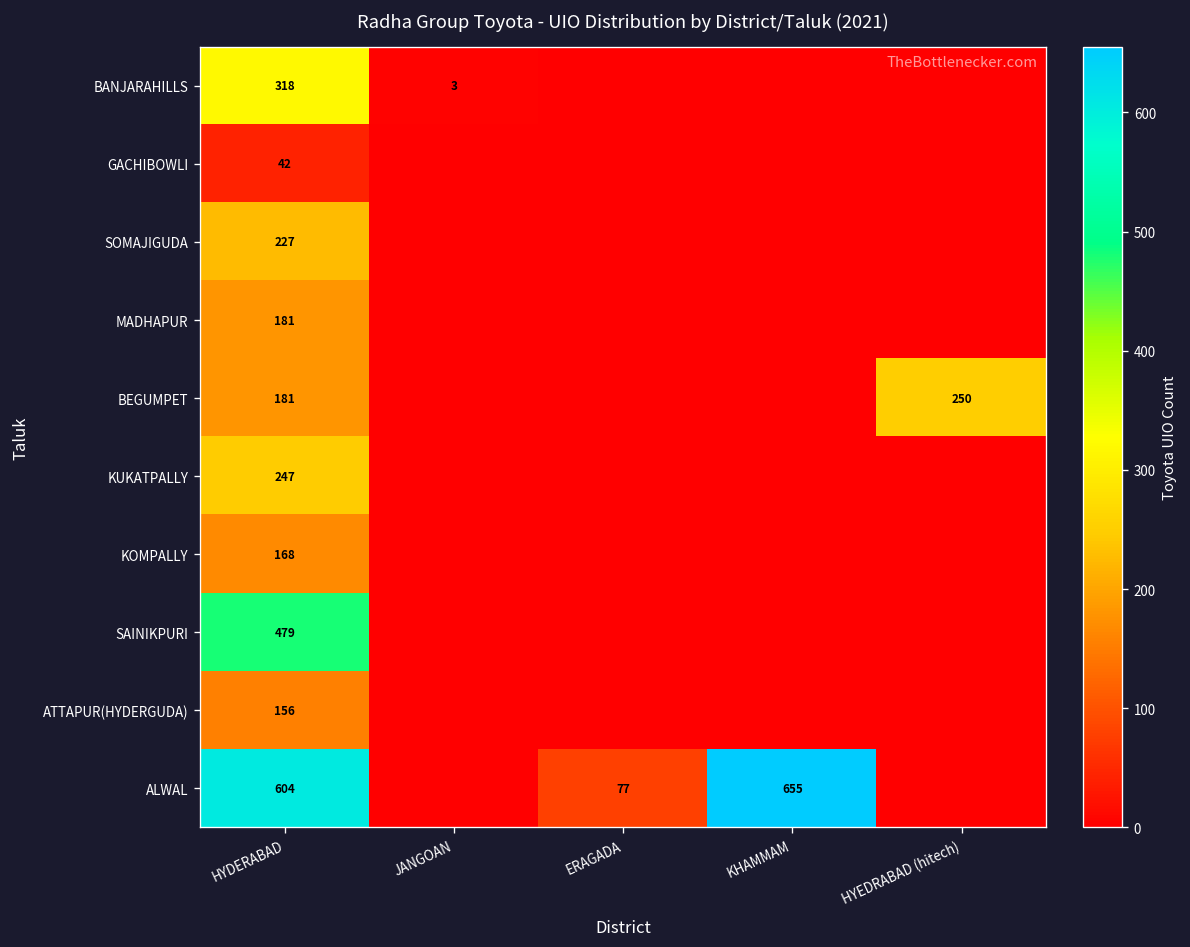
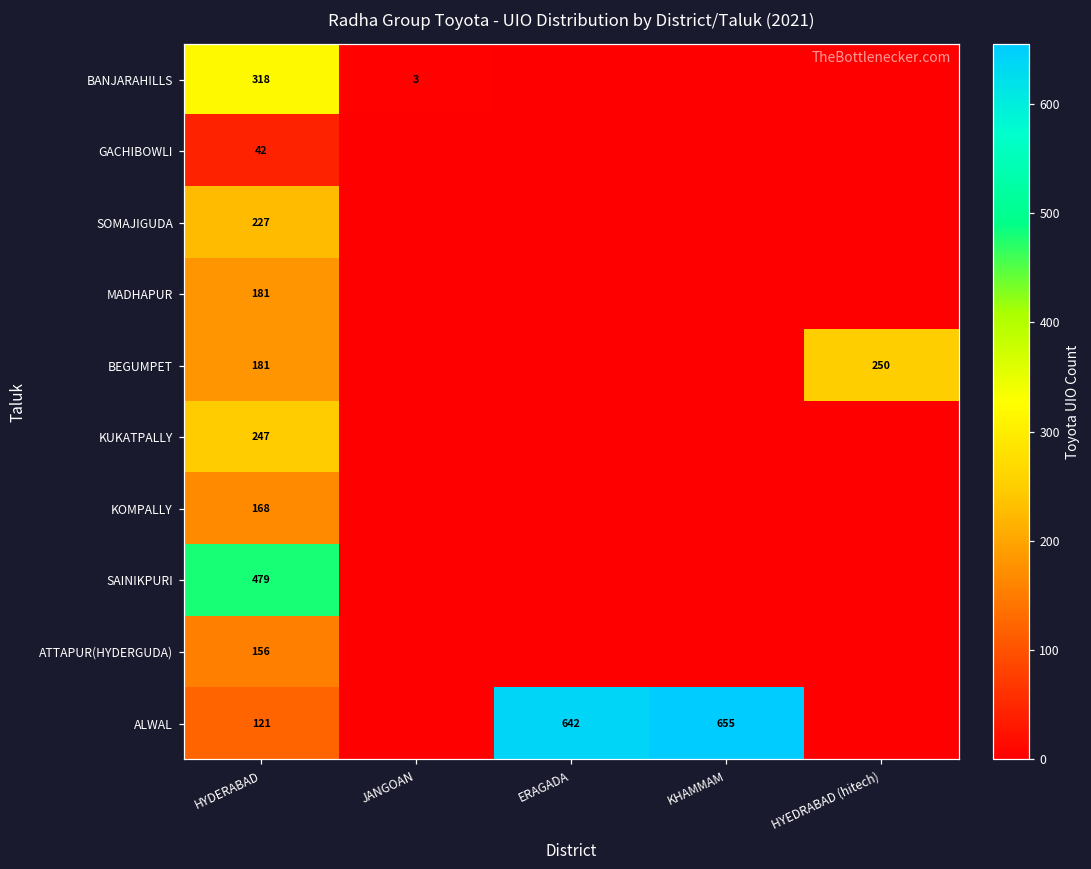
  {
    "BANJARAHILLS": {
      "HYDERABAD": 318,
      "JANGOAN": 3
    },
    "GACHIBOWLI": {
      "HYDERABAD": 42
    },
    "SOMAJIGUDA": {
      "HYDERABAD": 227
    },
    "MADHAPUR": {
      "HYDERABAD": 181
    },
    "BEGUMPET": {
      "HYDERABAD": 181,
      "HYEDRABAD (hitech)": 250
    },
    "KUKATPALLY": {
      "HYDERABAD": 247
    },
    "KOMPALLY": {
      "HYDERABAD": 168
    },
    "SAINIKPURI": {
      "HYDERABAD": 479
    },
    "ATTAPUR(HYDERGUDA)": {
      "HYDERABAD": 156
    },
    "ALWAL": {
-     "HYDERABAD": 604,
-     "ERAGADA": 77,
+     "HYDERABAD": 121,
+     "ERAGADA": 642,
      "KHAMMAM": 655
    }
  }
